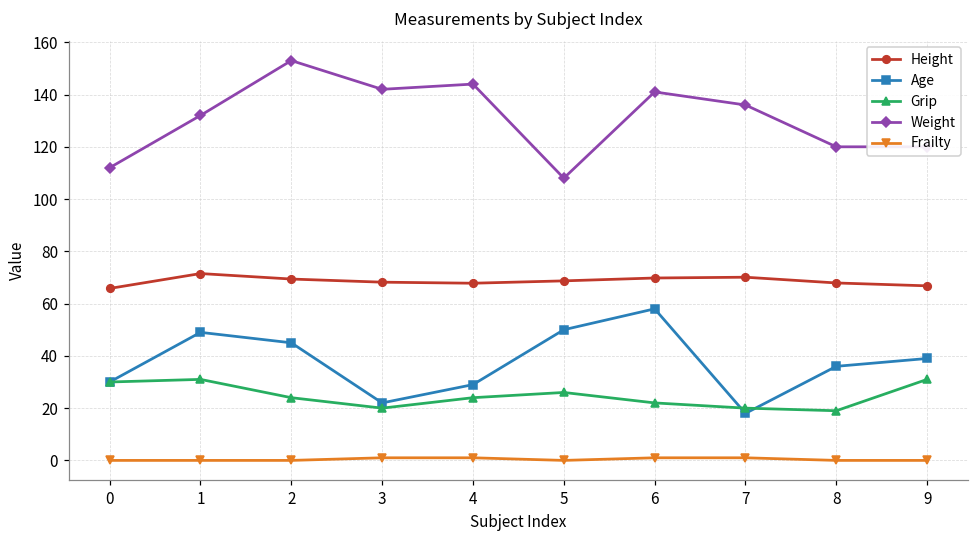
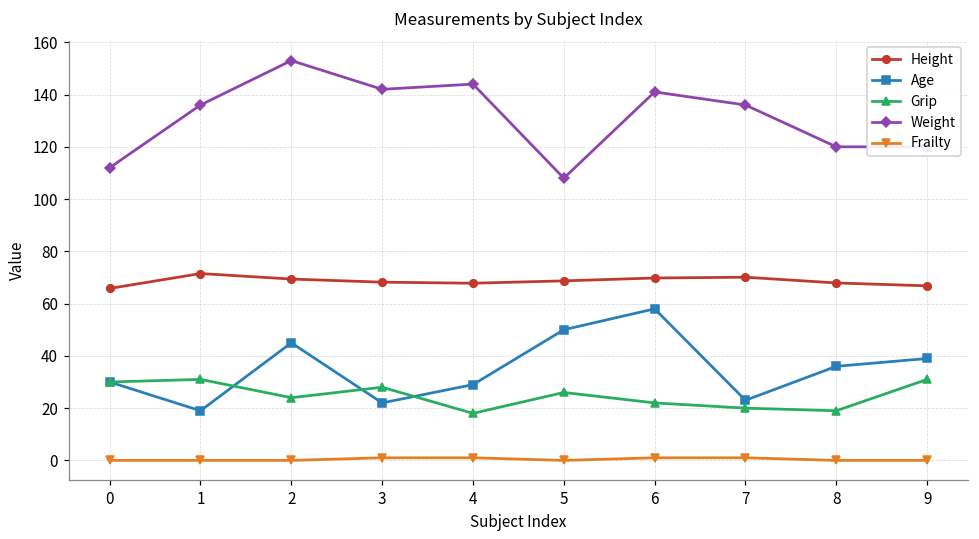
  {
    "Height": {
      "0": 66,
      "1": 72,
      "2": 69,
      "3": 68,
      "4": 68,
      "5": 69,
      "6": 70,
      "7": 70,
      "8": 68,
      "9": 67
    },
    "Age": {
-     "1": 49,
+     "1": 19,
      "2": 45,
      "3": 22,
      "4": 29,
      "5": 50,
      "6": 58,
-     "7": 18,
+     "7": 23,
      "8": 36,
      "9": 39
    },
    "Grip": {
      "1": 31,
      "2": 24,
-     "3": 20,
-     "4": 24,
+     "3": 28,
+     "4": 18,
      "5": 26,
      "6": 22,
      "7": 20,
      "8": 19,
      "9": 31
    },
    "Weight": {
      "0": 112,
-     "1": 132,
+     "1": 136,
      "2": 153,
      "3": 142,
      "4": 144,
      "5": 108,
      "6": 141,
      "7": 136,
      "8": 120
    },
    "Frailty": {
      "0": 0,
      "1": 0,
      "2": 0,
      "3": 1,
      "4": 1,
      "5": 0,
      "6": 1,
      "7": 1,
      "8": 0,
      "9": 0
    }
  }
